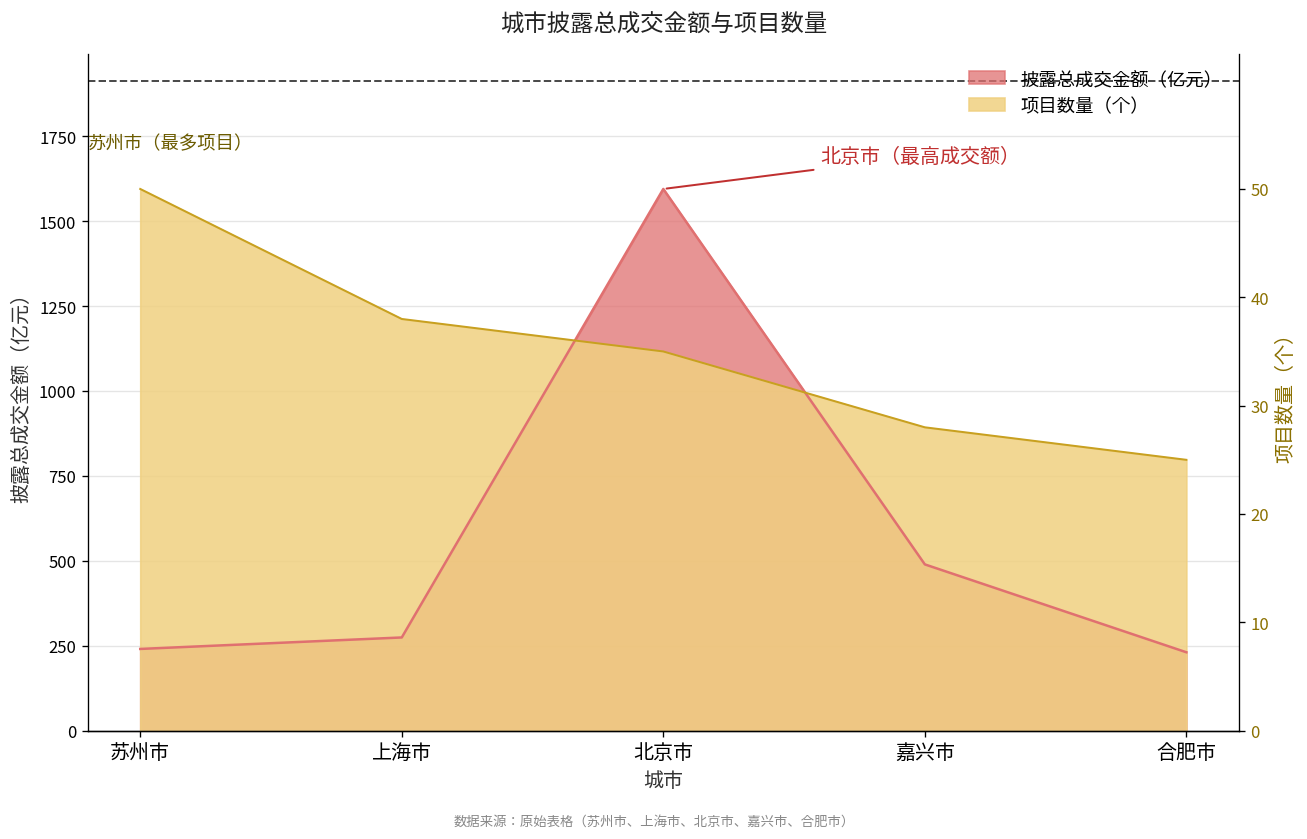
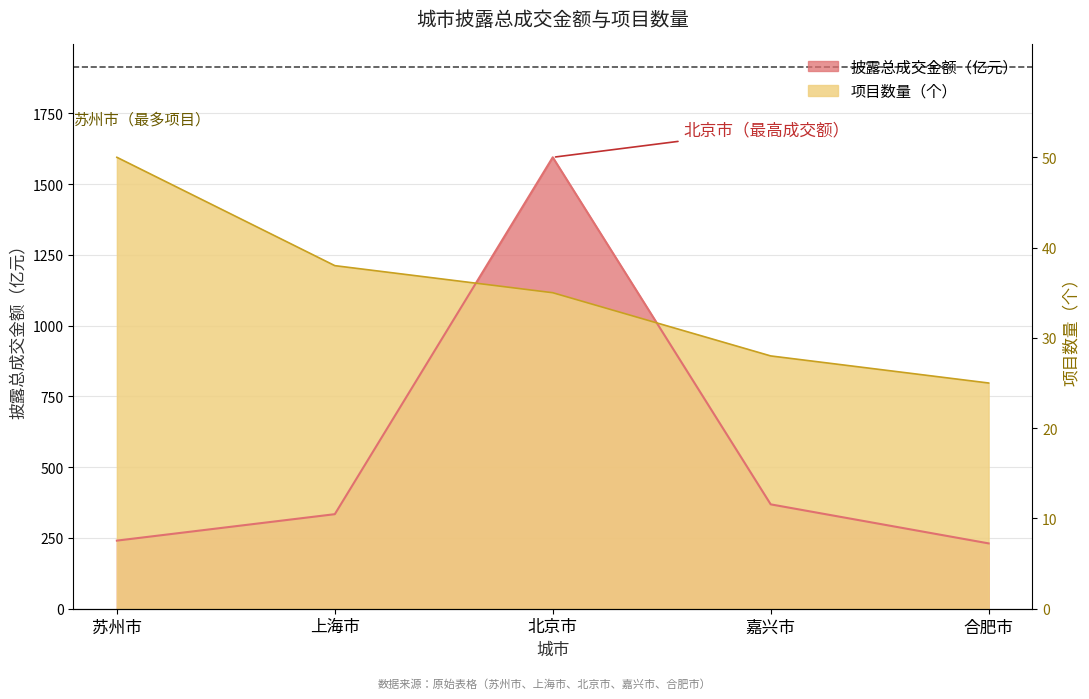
  {
    "披露总成交金额（亿元）": {
      "苏州市": 240,
-     "上海市": 270,
+     "上海市": 330,
      "北京市": 1590,
-     "嘉兴市": 490,
+     "嘉兴市": 370,
      "合肥市": 230
    }
  }
